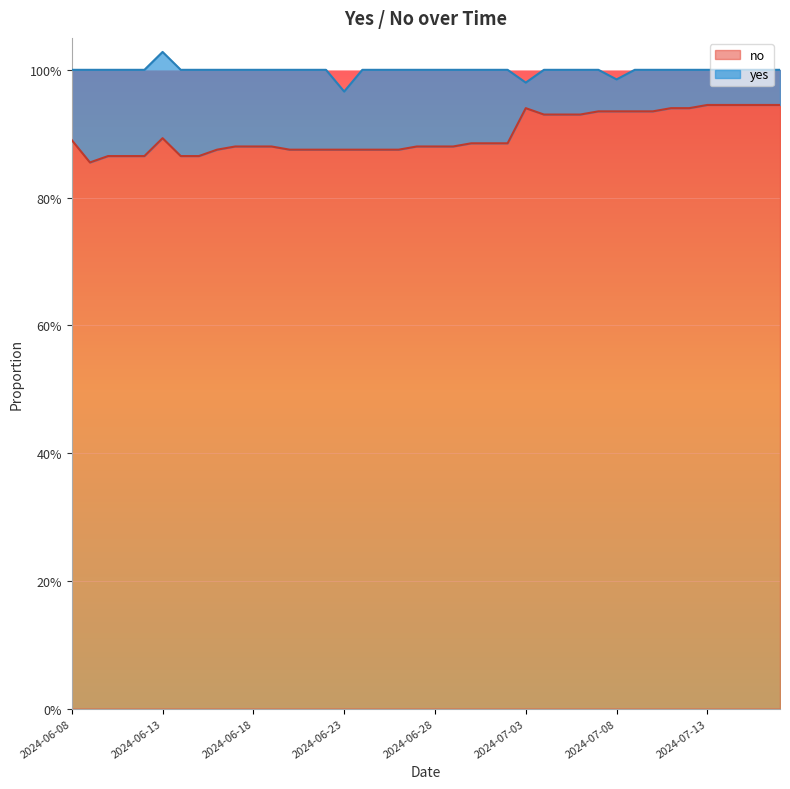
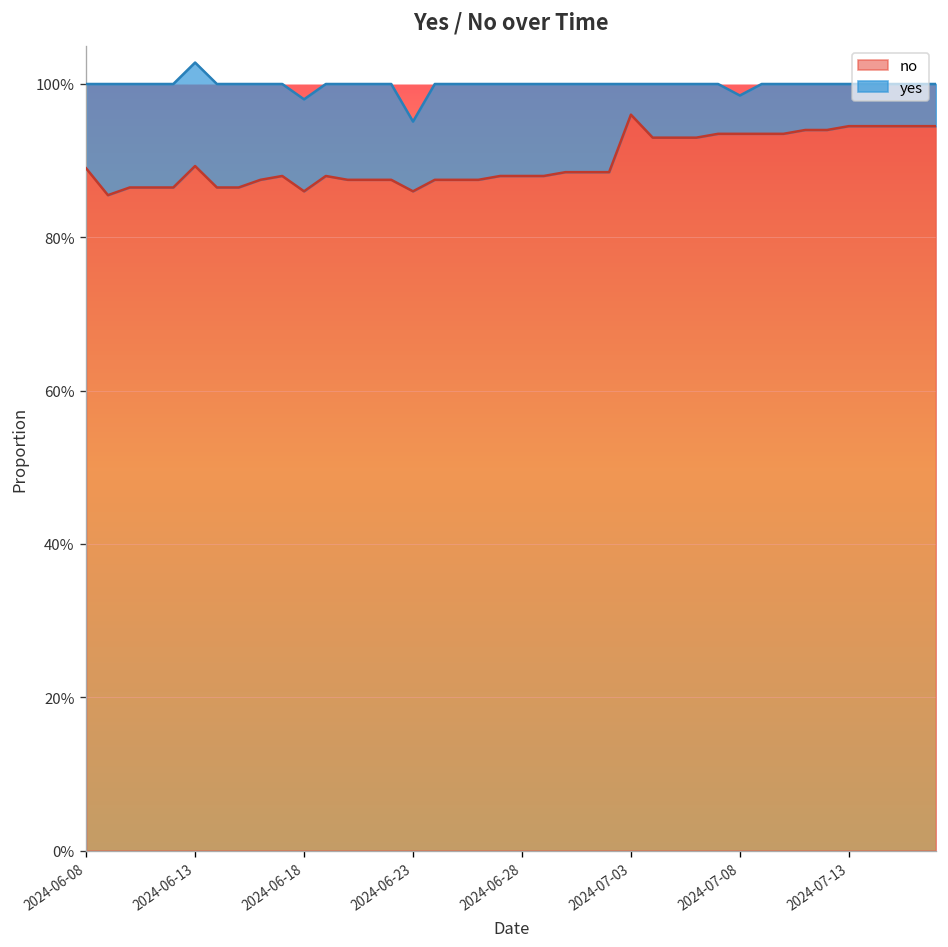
  {
    "no": {
      "2024-06-08": "89%",
      "2024-06-13": "89%",
-     "2024-06-18": "88%",
-     "2024-06-23": "88%",
+     "2024-06-18": "86%",
+     "2024-06-23": "86%",
      "2024-06-28": "88%",
-     "2024-07-03": "94%",
+     "2024-07-03": "96%",
      "2024-07-08": "94%",
      "2024-07-13": "95%"
    },
    "yes": {
      "2024-06-08": "11%",
      "2024-06-13": "14%",
      "2024-06-18": "12%",
      "2024-06-23": "9%",
      "2024-06-28": "12%",
      "2024-07-03": "4%",
      "2024-07-08": "5%",
      "2024-07-13": "6%"
    }
  }
